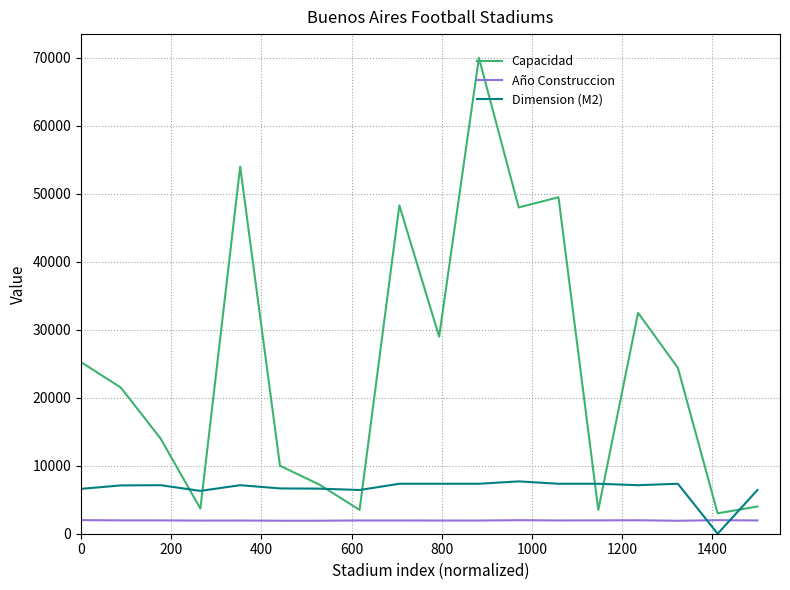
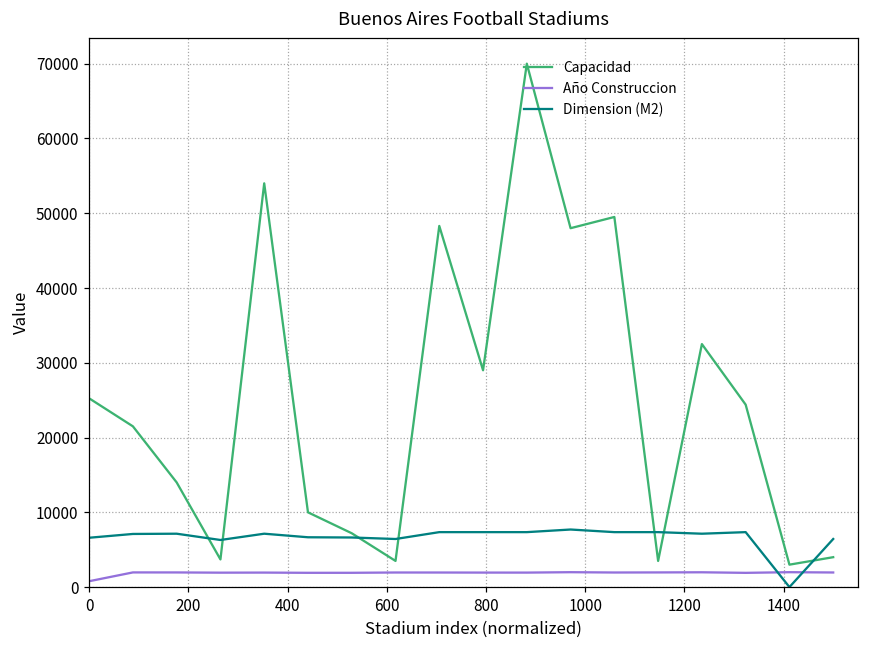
  {
    "Capacidad": {
      "0": 25000
    },
    "Año Construccion": {
-     "0": 2000
+     "0": 1000
    },
    "Dimension (M2)": {
      "0": 7000
    }
  }
